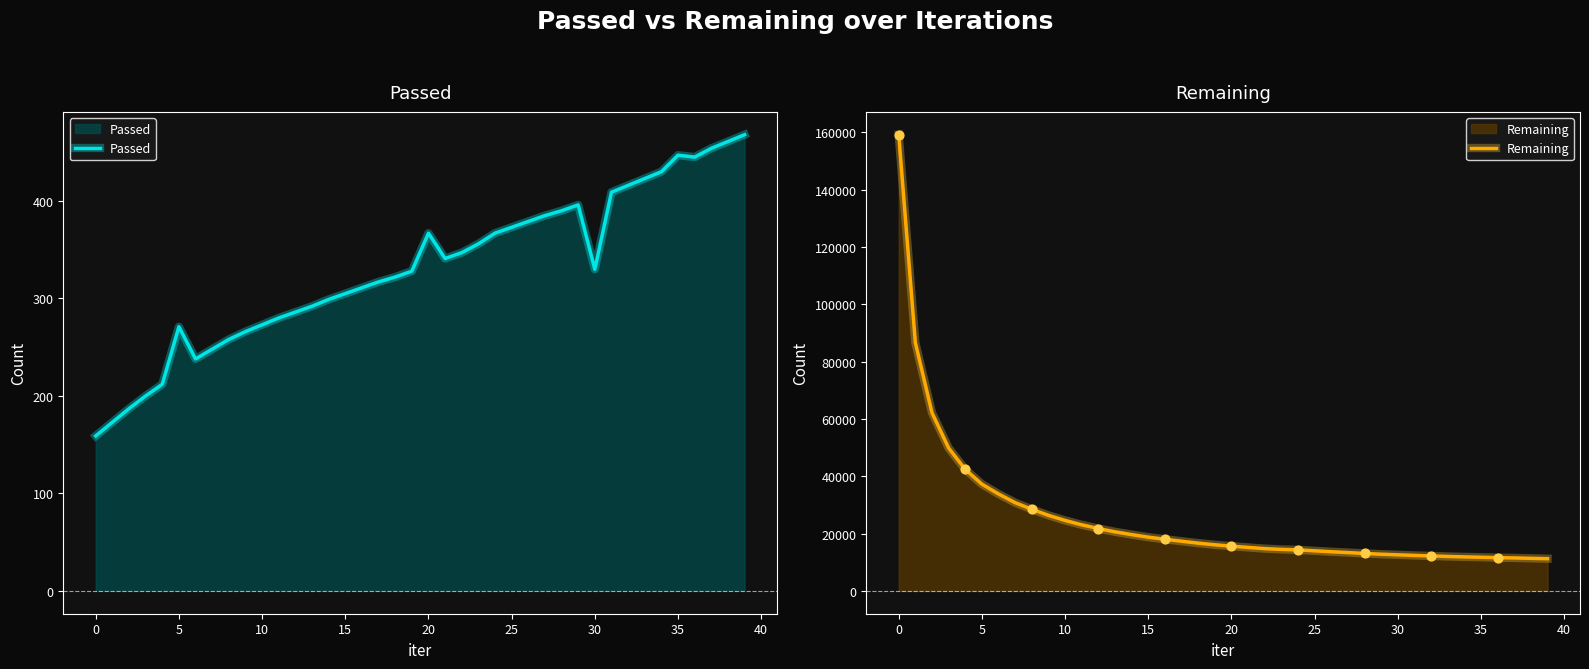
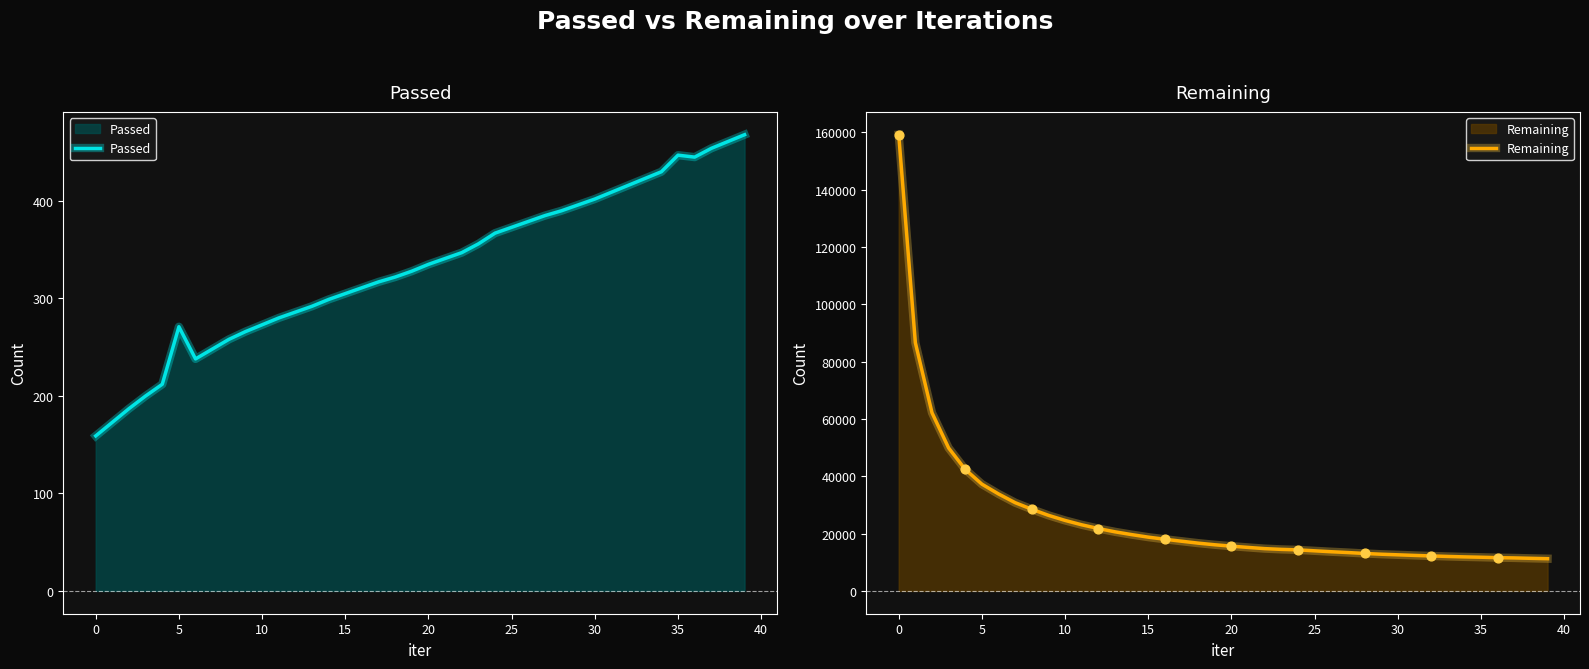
  {
    "Passed": {
      "0": 160,
      "5": 270,
      "10": 270,
      "15": 310,
-     "20": 370,
+     "20": 340,
      "25": 370,
-     "30": 330,
+     "30": 400,
      "35": 450
    }
  }
